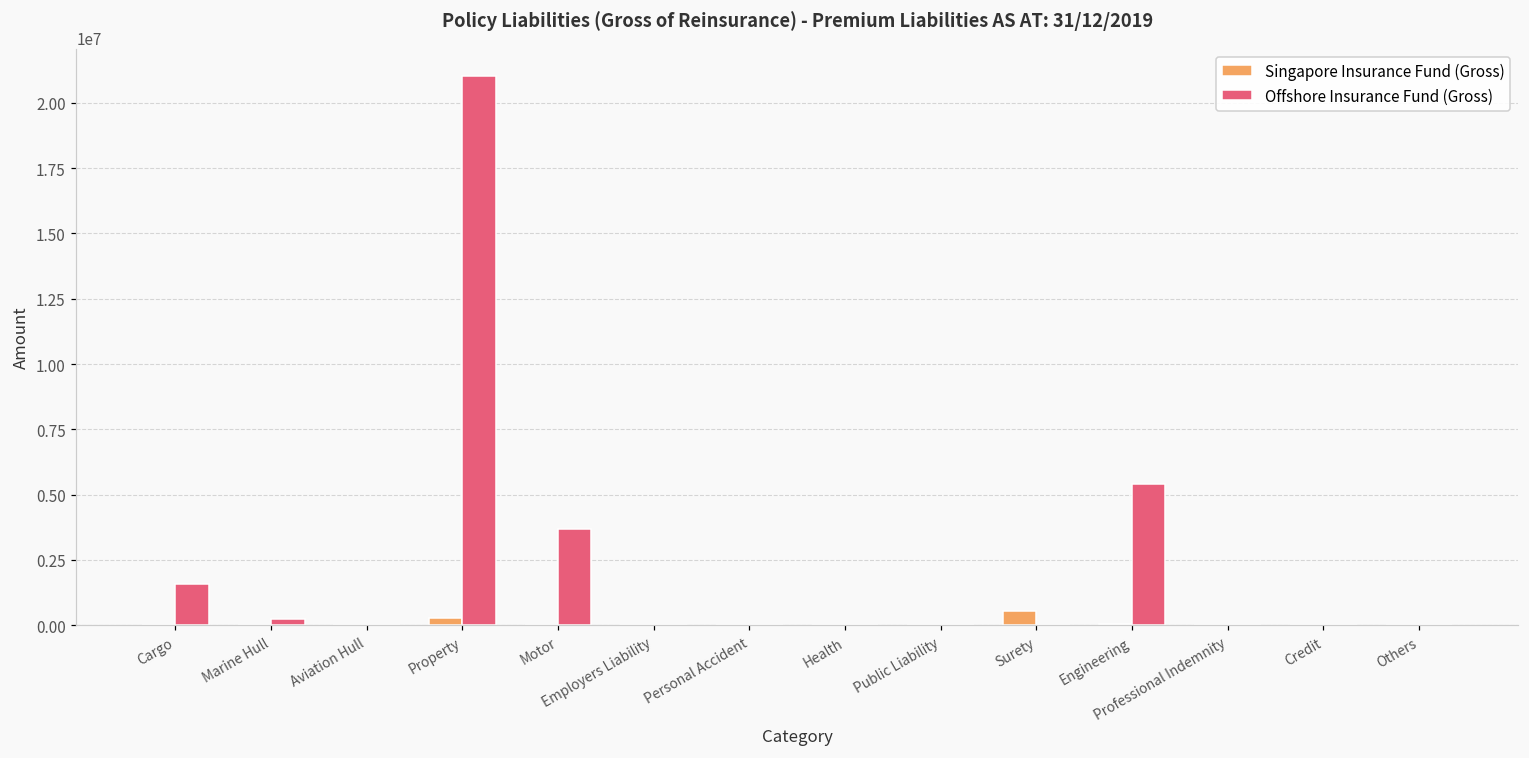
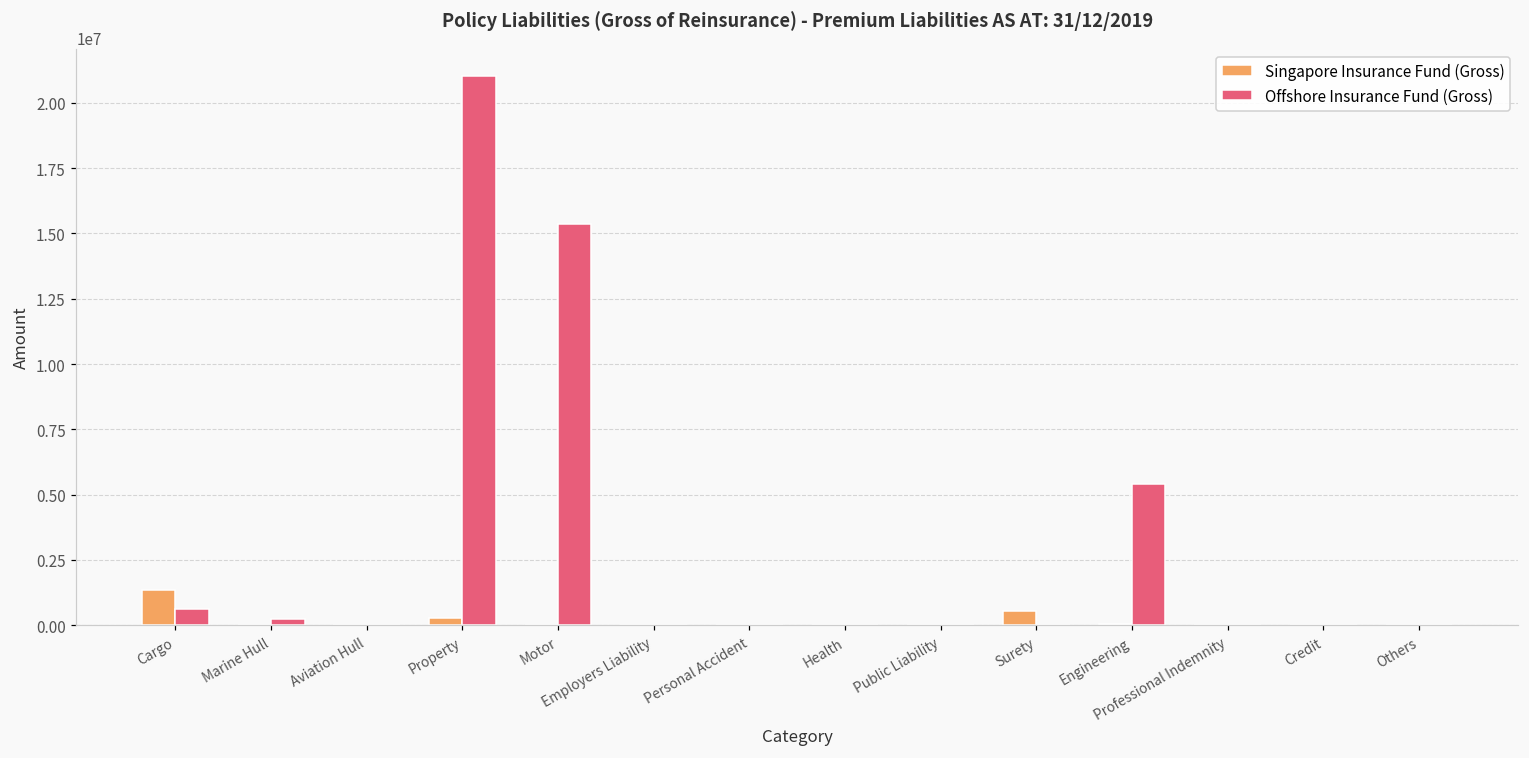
  {
    "Singapore Insurance Fund (Gross)": {
-     "Cargo": 0,
+     "Cargo": 1400000,
      "Aviation Hull": 0,
      "Property": 300000,
      "Motor": 0,
      "Employers Liability": 0,
      "Personal Accident": 0,
      "Health": 0,
      "Public Liability": 0,
      "Surety": 500000,
      "Professional Indemnity": 0,
      "Credit": 0,
      "Others": 0
    },
    "Offshore Insurance Fund (Gross)": {
-     "Cargo": 1600000,
+     "Cargo": 600000,
      "Marine Hull": 200000,
      "Aviation Hull": 0,
      "Property": 21000000,
-     "Motor": 3700000,
+     "Motor": 15400000,
      "Employers Liability": 0,
      "Personal Accident": 0,
      "Health": 0,
      "Public Liability": 0,
      "Surety": 0,
      "Engineering": 5400000,
      "Professional Indemnity": 0,
      "Credit": 0,
      "Others": 0
    }
  }
